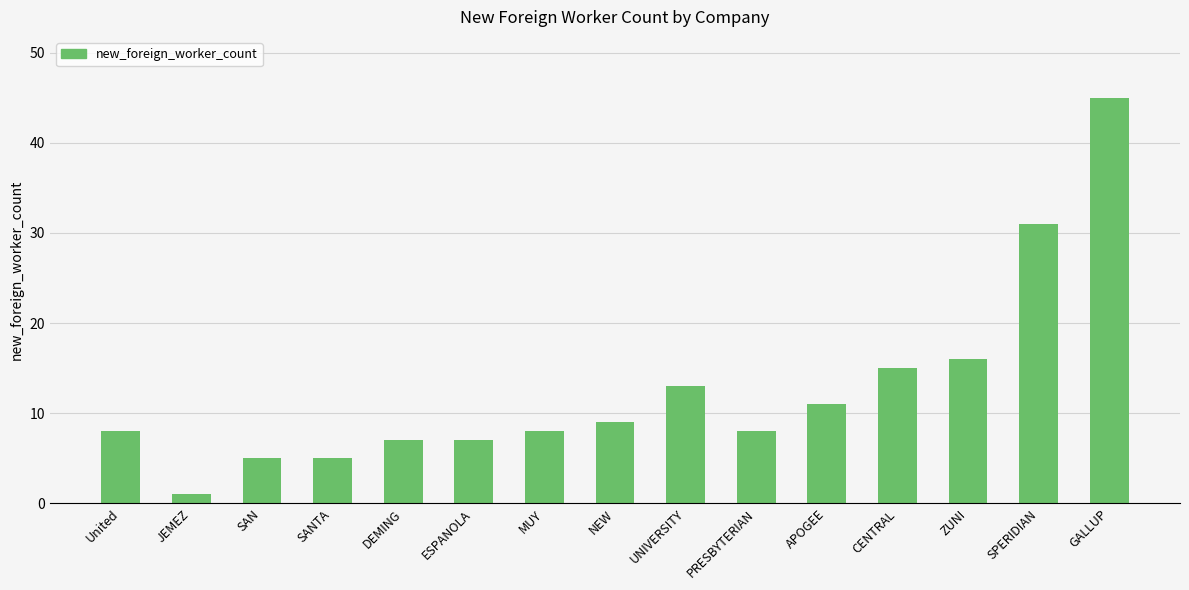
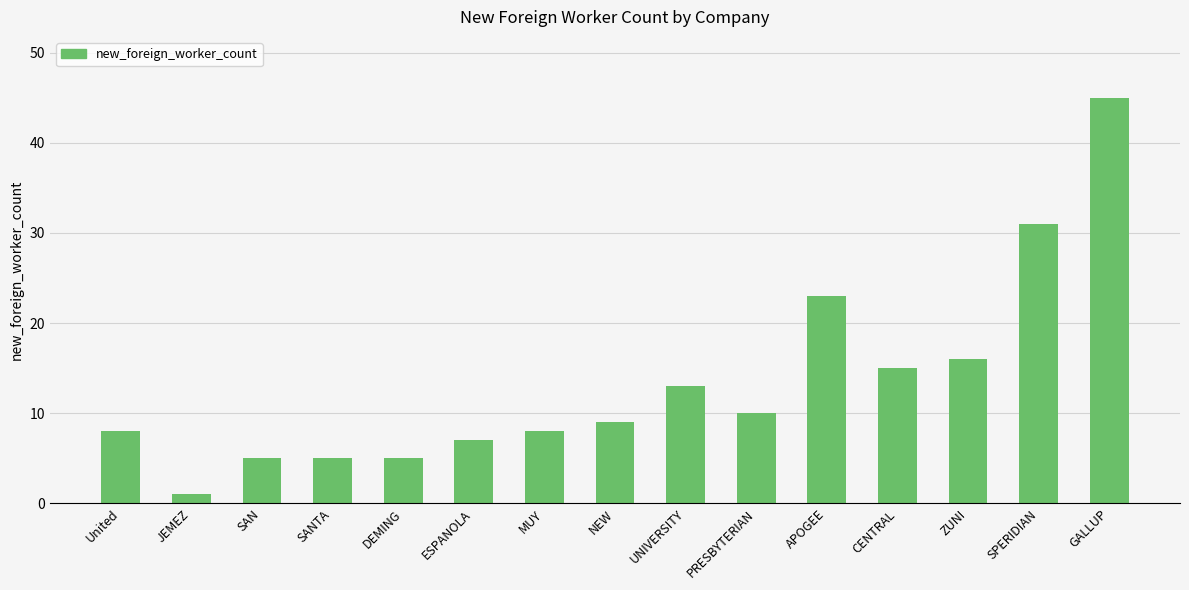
  {
    "United": 8,
    "JEMEZ": 1,
    "SAN": 5,
    "SANTA": 5,
-   "DEMING": 7,
+   "DEMING": 5,
    "ESPANOLA": 7,
    "MUY": 8,
    "NEW": 9,
    "UNIVERSITY": 13,
-   "PRESBYTERIAN": 8,
-   "APOGEE": 11,
+   "PRESBYTERIAN": 10,
+   "APOGEE": 23,
    "CENTRAL": 15,
    "ZUNI": 16,
    "SPERIDIAN": 31,
    "GALLUP": 45
  }
